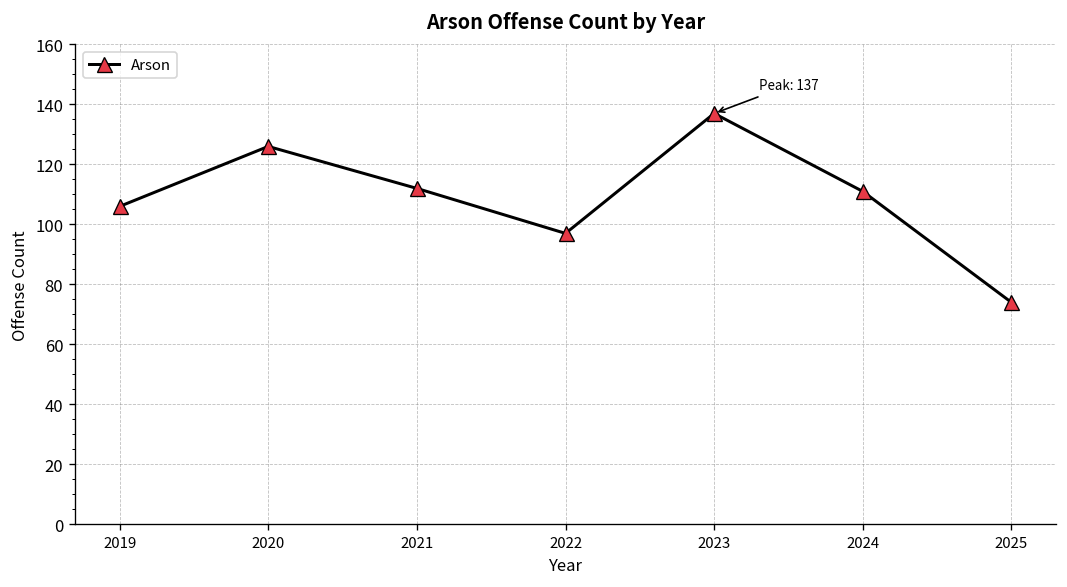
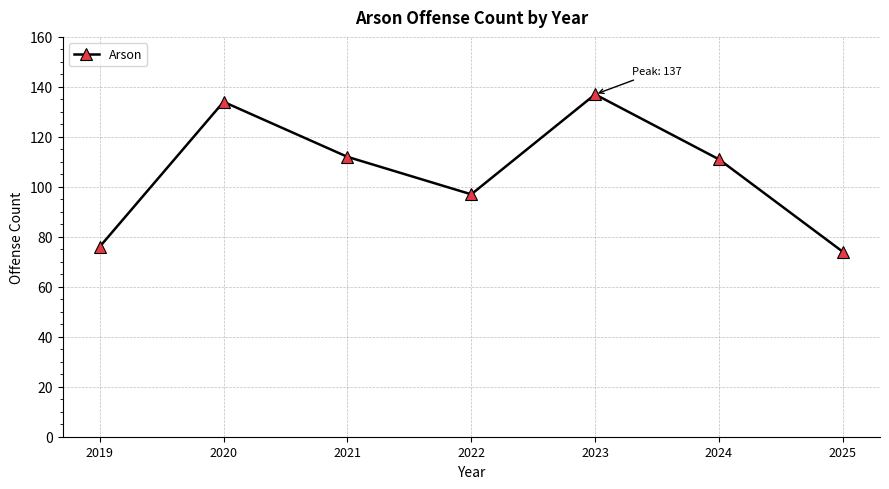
  {
-   "2019": 106,
-   "2020": 126,
+   "2019": 76,
+   "2020": 134,
    "2021": 112,
    "2022": 97,
    "2024": 111,
    "2025": 74
  }
